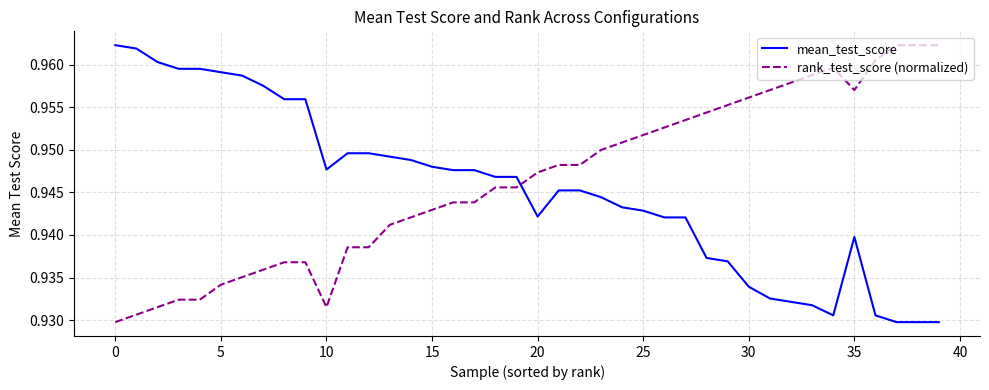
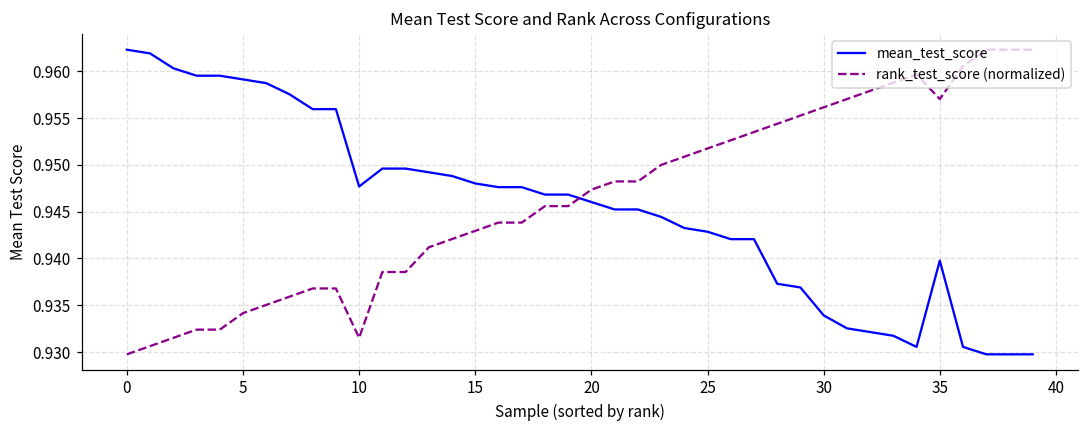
  {
    "mean_test_score": {
      "0": 0.962,
      "5": 0.959,
      "10": 0.948,
      "15": 0.948,
-     "20": 0.942,
+     "20": 0.946,
      "25": 0.943,
      "30": 0.934,
      "35": 0.940
    },
    "rank_test_score (normalized)": {
      "0": 0.930,
      "5": 0.934,
      "10": 0.932,
      "15": 0.943,
      "20": 0.947,
      "25": 0.952,
      "30": 0.956,
      "35": 0.957
    }
  }
